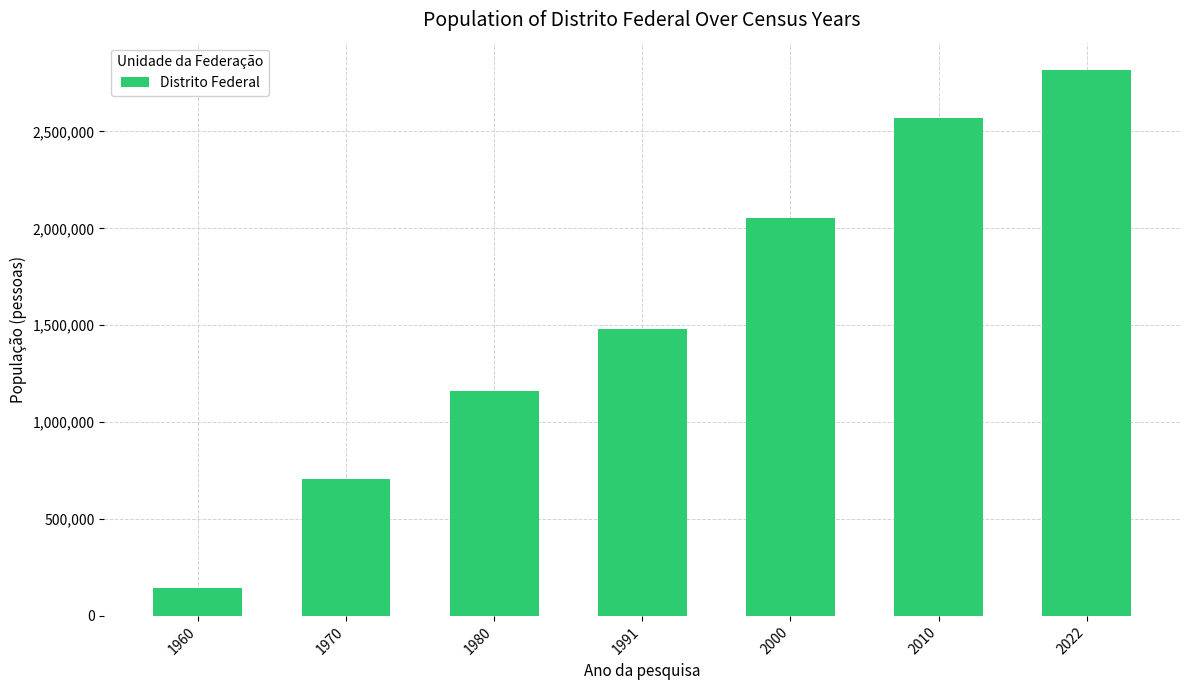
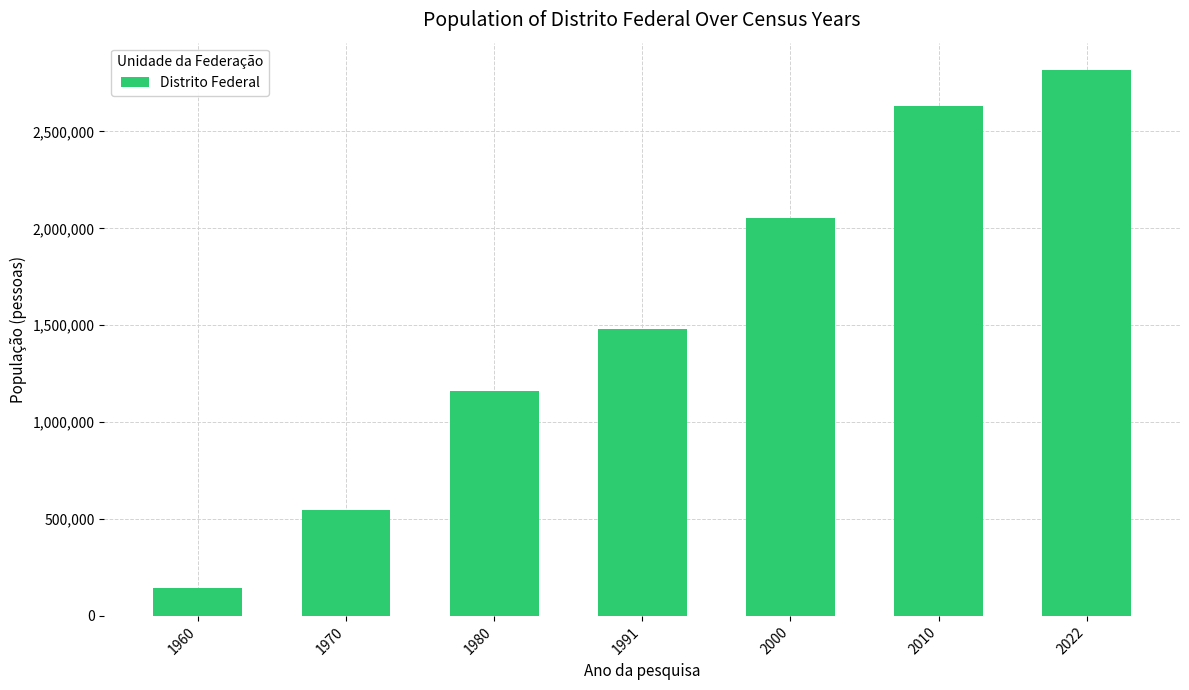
  {
    "1960": "140,000",
-   "1970": "700,000",
+   "1970": "550,000",
    "1980": "1,160,000",
    "1991": "1,480,000",
    "2000": "2,050,000",
-   "2010": "2,570,000",
+   "2010": "2,630,000",
    "2022": "2,820,000"
  }
